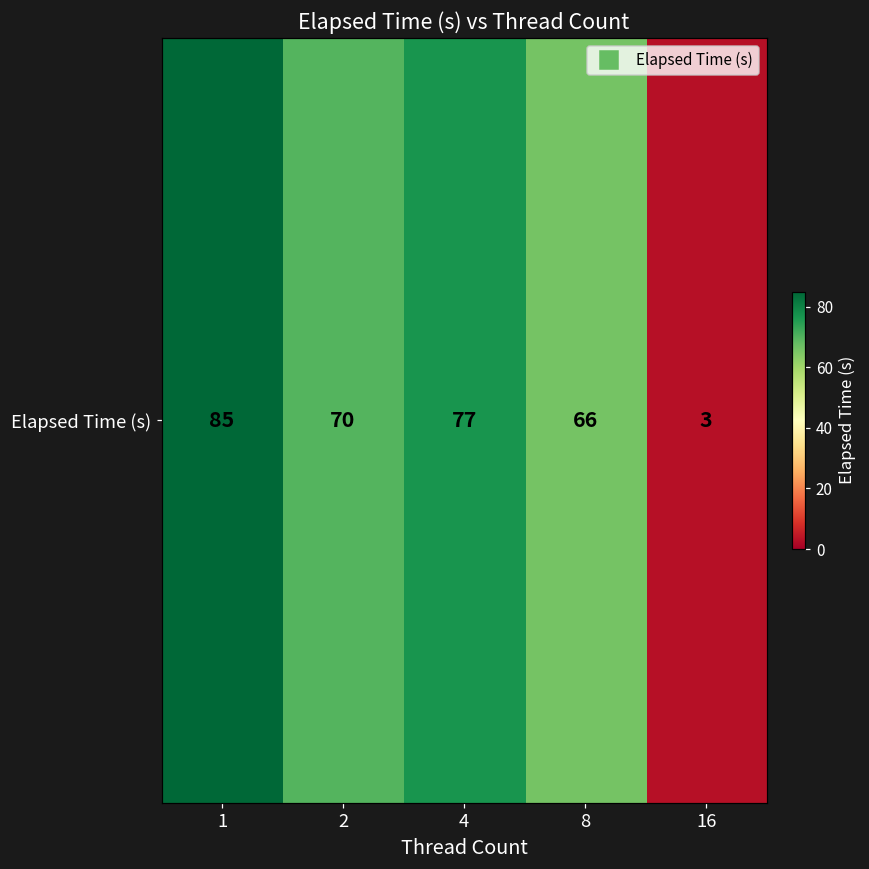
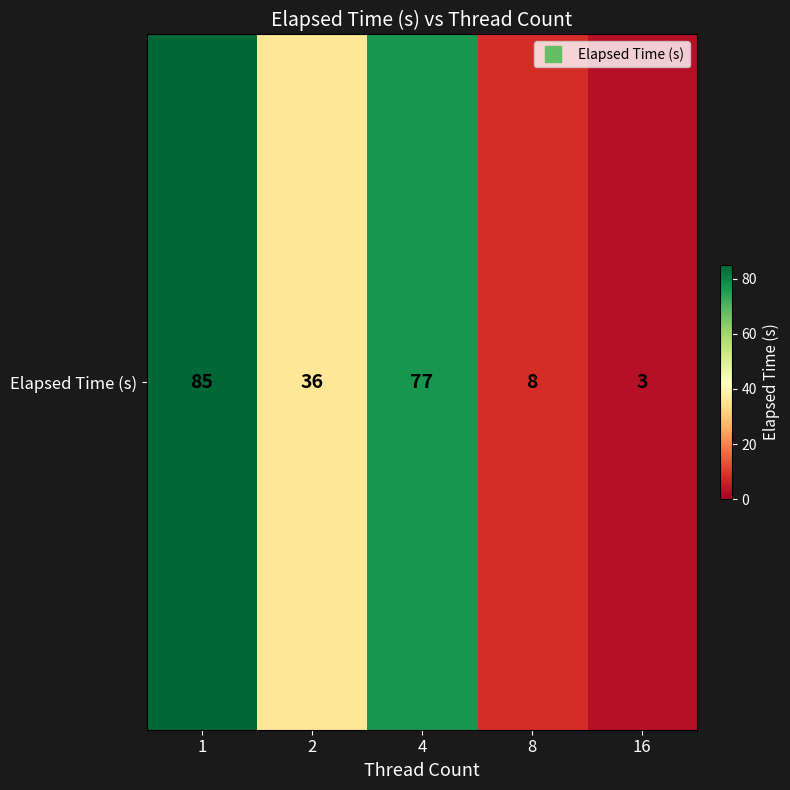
  {
    "Elapsed Time (s)": {
      "1": 85,
-     "2": 70,
+     "2": 36,
      "4": 77,
-     "8": 66,
+     "8": 8,
      "16": 3
    }
  }
